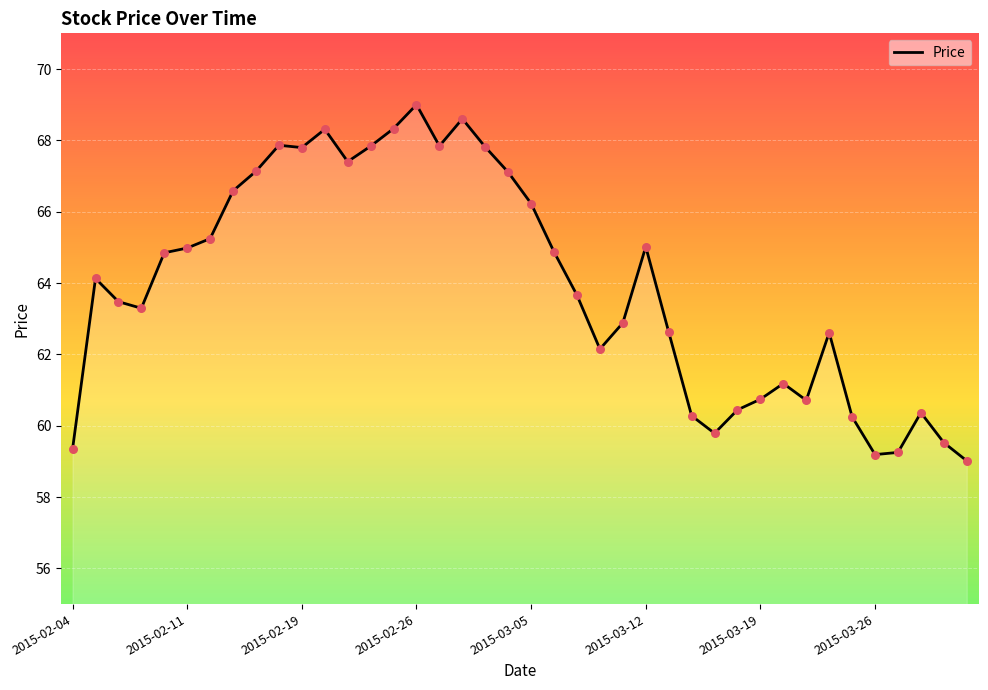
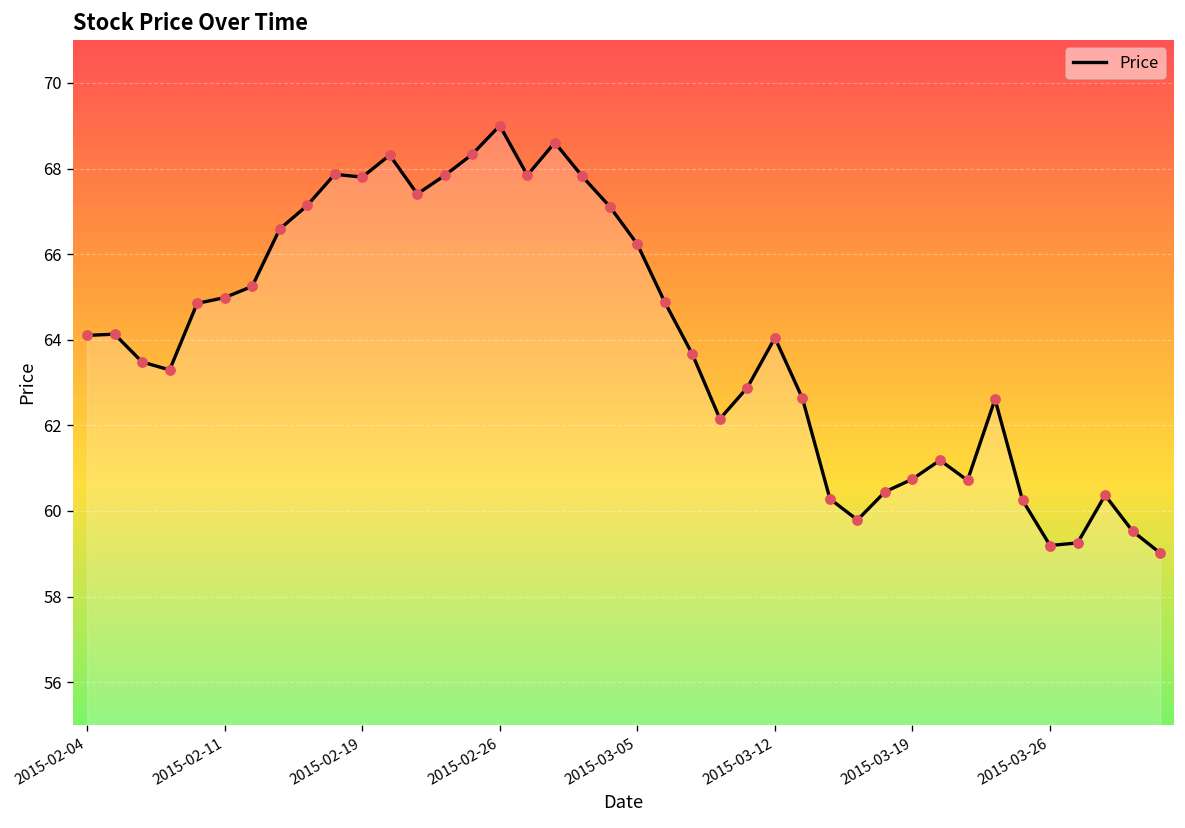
  {
-   "2015-02-04": 59.4,
+   "2015-02-04": 64.1,
    "2015-02-11": 65.0,
    "2015-02-19": 67.8,
    "2015-02-26": 69.0,
    "2015-03-05": 66.2,
-   "2015-03-12": 65.0,
+   "2015-03-12": 64.0,
    "2015-03-19": 60.7,
    "2015-03-26": 59.2
  }
